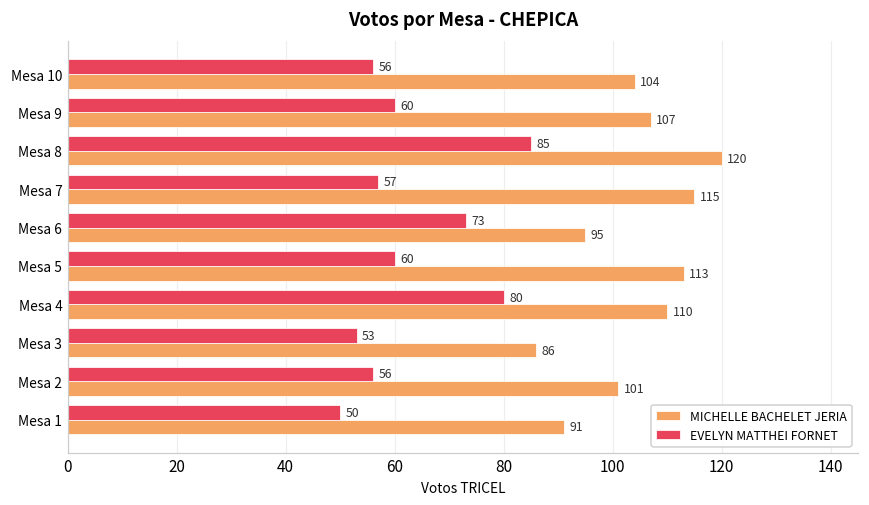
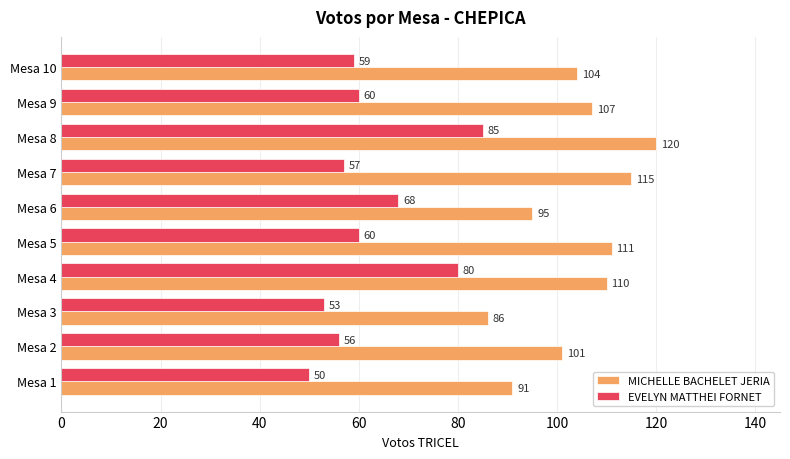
  {
    "MICHELLE BACHELET JERIA": {
      "Mesa 10": 104,
      "Mesa 9": 107,
      "Mesa 8": 120,
      "Mesa 7": 115,
      "Mesa 6": 95,
-     "Mesa 5": 113,
+     "Mesa 5": 111,
      "Mesa 4": 110,
      "Mesa 3": 86,
      "Mesa 2": 101,
      "Mesa 1": 91
    },
    "EVELYN MATTHEI FORNET": {
-     "Mesa 10": 56,
+     "Mesa 10": 59,
      "Mesa 9": 60,
      "Mesa 8": 85,
      "Mesa 7": 57,
-     "Mesa 6": 73,
+     "Mesa 6": 68,
      "Mesa 5": 60,
      "Mesa 4": 80,
      "Mesa 3": 53,
      "Mesa 2": 56,
      "Mesa 1": 50
    }
  }
